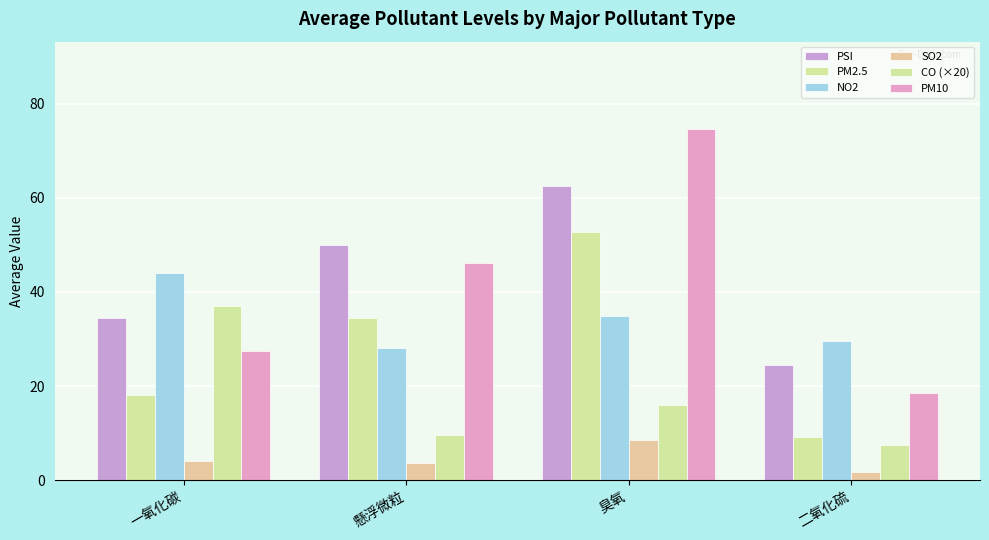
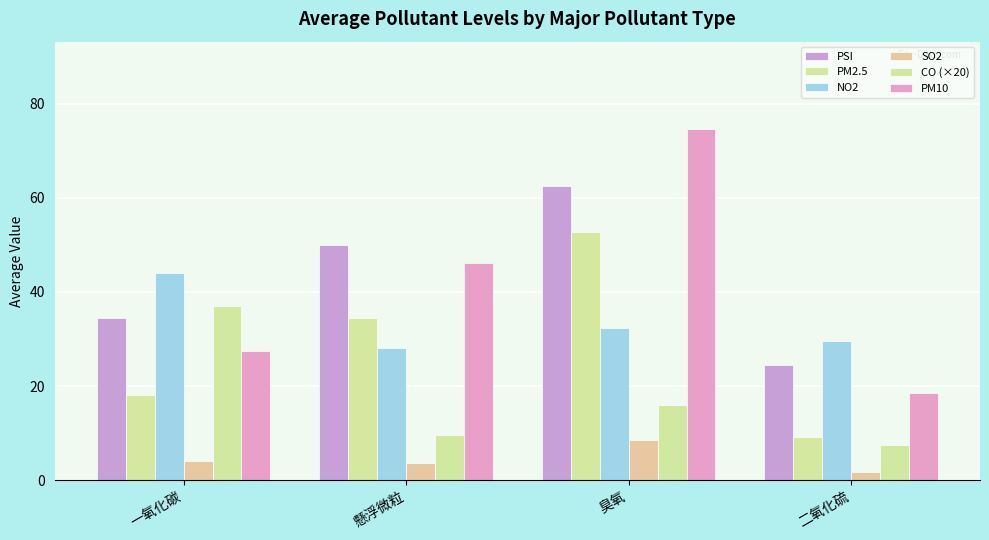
  {
    "NO2": {
      "一氧化碳": 44,
      "懸浮微粒": 28,
-     "臭氧": 35,
+     "臭氧": 32,
      "二氧化硫": 30
    }
  }
